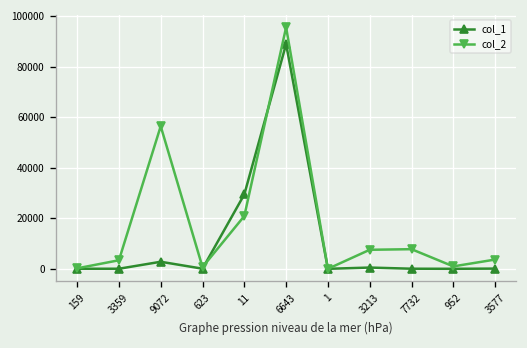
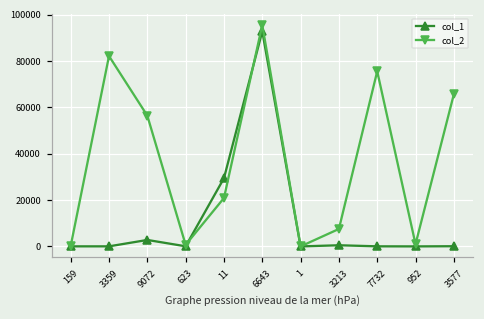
  {
    "col_1": {
      "3359": 0,
      "9072": 3000,
      "11": 29000,
-     "6643": 89000,
+     "6643": 93000,
      "3213": 1000,
      "7732": 0,
      "3577": 0
    },
    "col_2": {
-     "3359": 3000,
+     "3359": 82000,
      "9072": 56000,
      "11": 21000,
      "6643": 96000,
      "3213": 8000,
-     "7732": 8000,
-     "3577": 4000
+     "7732": 76000,
+     "3577": 66000
    }
  }
